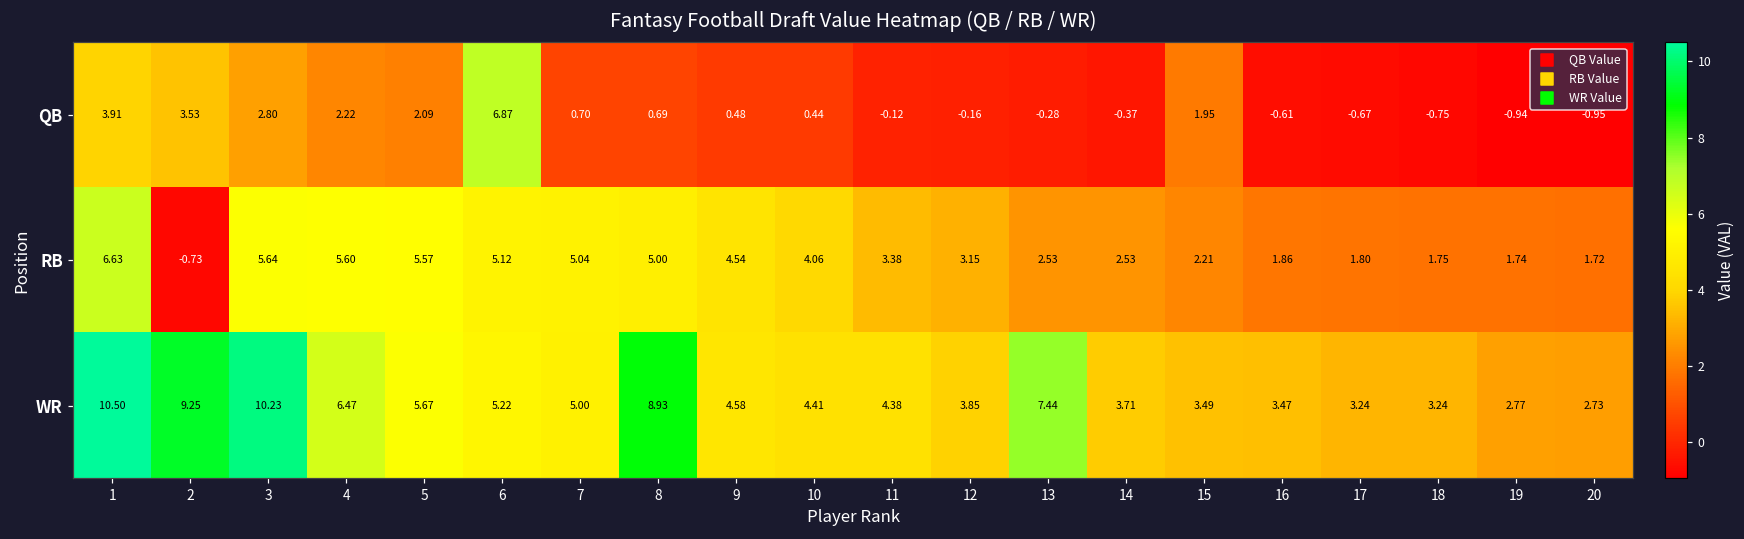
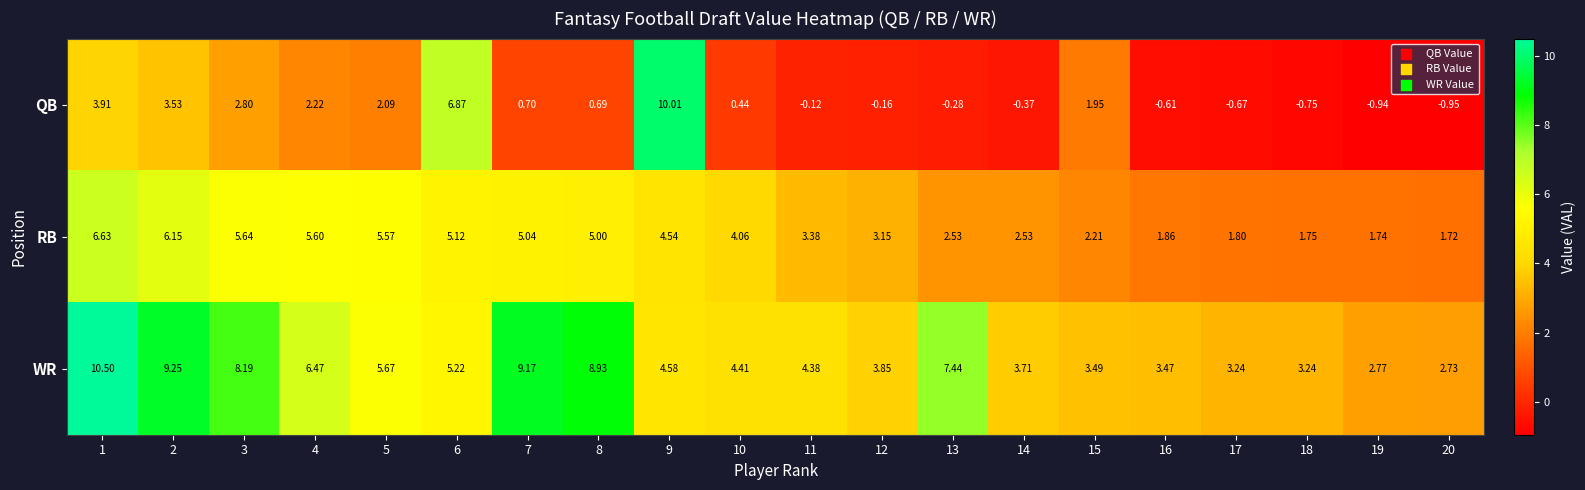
  {
    "QB": {
      "1": 3.91,
      "2": 3.53,
      "3": 2.80,
      "4": 2.22,
      "5": 2.09,
      "6": 6.87,
      "7": 0.70,
      "8": 0.69,
-     "9": 0.48,
+     "9": 10.01,
      "10": 0.44,
      "11": -0.12,
      "12": -0.16,
      "13": -0.28,
      "14": -0.37,
      "15": 1.95,
      "16": -0.61,
      "17": -0.67,
      "18": -0.75,
      "19": -0.94,
      "20": -0.95
    },
    "RB": {
      "1": 6.63,
-     "2": -0.73,
+     "2": 6.15,
      "3": 5.64,
      "4": 5.60,
      "5": 5.57,
      "6": 5.12,
      "7": 5.04,
      "8": 5.00,
      "9": 4.54,
      "10": 4.06,
      "11": 3.38,
      "12": 3.15,
      "13": 2.53,
      "14": 2.53,
      "15": 2.21,
      "16": 1.86,
      "17": 1.80,
      "18": 1.75,
      "19": 1.74,
      "20": 1.72
    },
    "WR": {
      "1": 10.50,
      "2": 9.25,
-     "3": 10.23,
+     "3": 8.19,
      "4": 6.47,
      "5": 5.67,
      "6": 5.22,
-     "7": 5.00,
+     "7": 9.17,
      "8": 8.93,
      "9": 4.58,
      "10": 4.41,
      "11": 4.38,
      "12": 3.85,
      "13": 7.44,
      "14": 3.71,
      "15": 3.49,
      "16": 3.47,
      "17": 3.24,
      "18": 3.24,
      "19": 2.77,
      "20": 2.73
    }
  }
